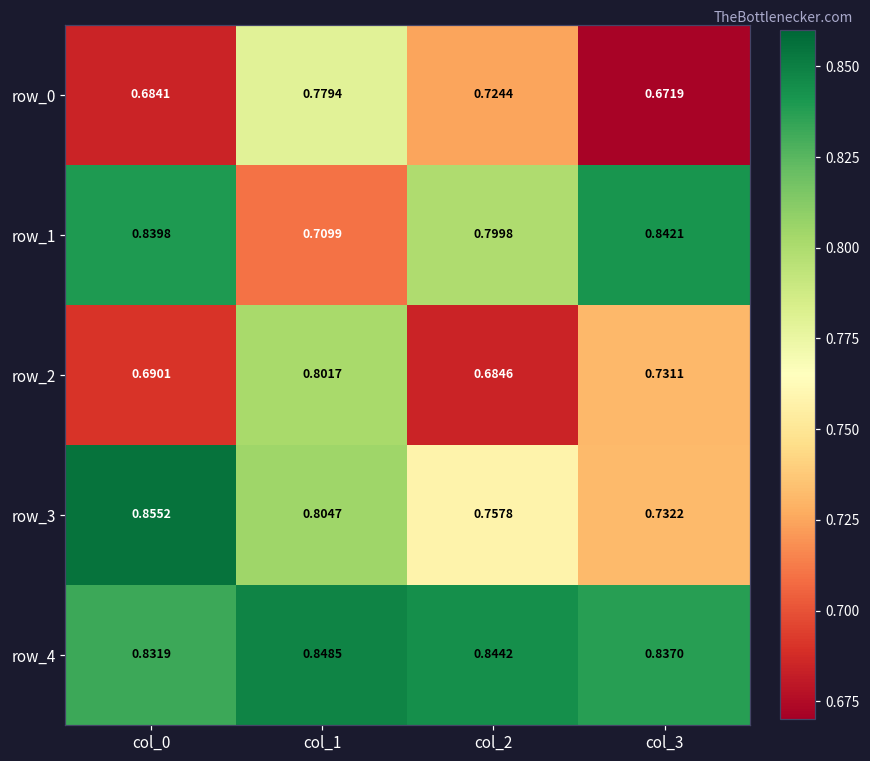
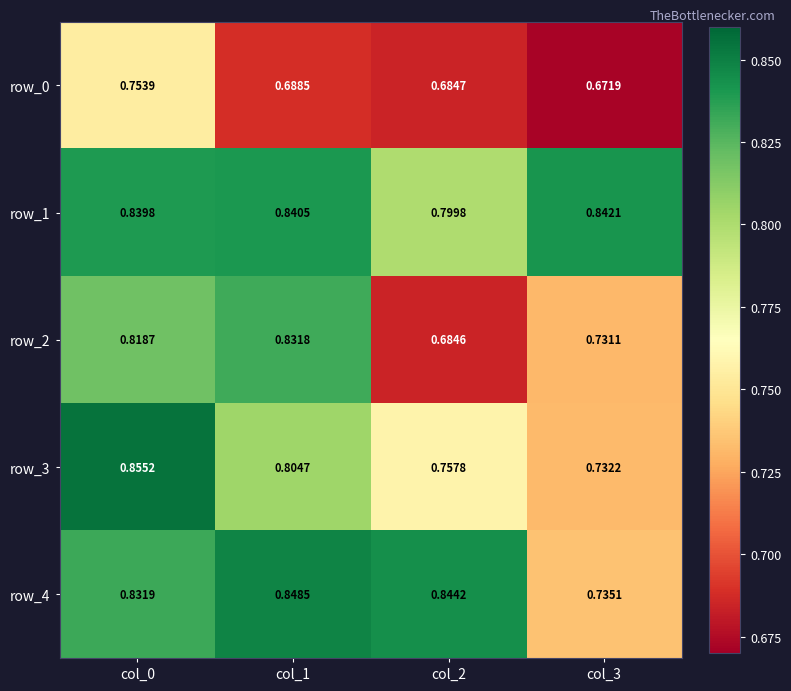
  {
    "row_0": {
-     "col_0": 0.6841,
-     "col_1": 0.7794,
-     "col_2": 0.7244,
+     "col_0": 0.7539,
+     "col_1": 0.6885,
+     "col_2": 0.6847,
      "col_3": 0.6719
    },
    "row_1": {
      "col_0": 0.8398,
-     "col_1": 0.7099,
+     "col_1": 0.8405,
      "col_2": 0.7998,
      "col_3": 0.8421
    },
    "row_2": {
-     "col_0": 0.6901,
-     "col_1": 0.8017,
+     "col_0": 0.8187,
+     "col_1": 0.8318,
      "col_2": 0.6846,
      "col_3": 0.7311
    },
    "row_3": {
      "col_0": 0.8552,
      "col_1": 0.8047,
      "col_2": 0.7578,
      "col_3": 0.7322
    },
    "row_4": {
      "col_0": 0.8319,
      "col_1": 0.8485,
      "col_2": 0.8442,
-     "col_3": 0.8370
+     "col_3": 0.7351
    }
  }
